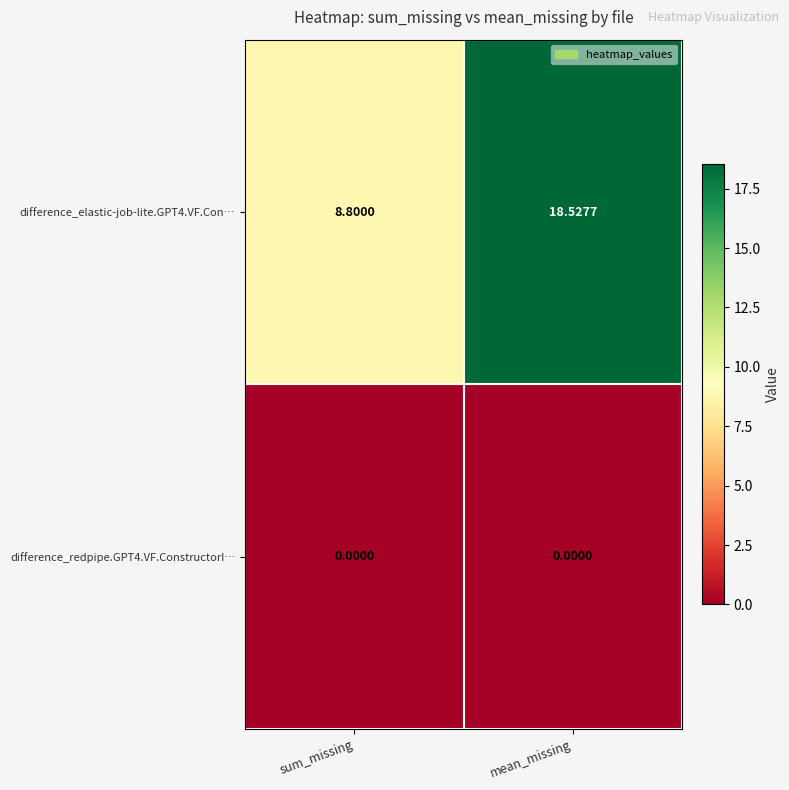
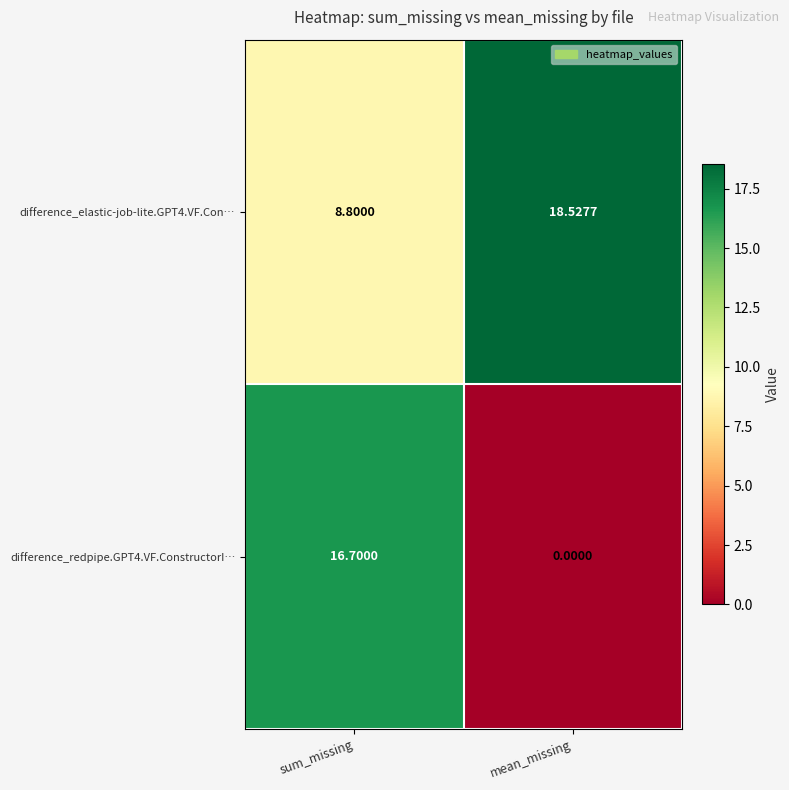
  {
    "difference_elastic-job-lite.GPT4.VF.Con…": {
      "sum_missing": 8.8000,
      "mean_missing": 18.5277
    },
    "difference_redpipe.GPT4.VF.ConstructorI…": {
-     "sum_missing": 0.0000,
+     "sum_missing": 16.7000,
      "mean_missing": 0.0000
    }
  }
